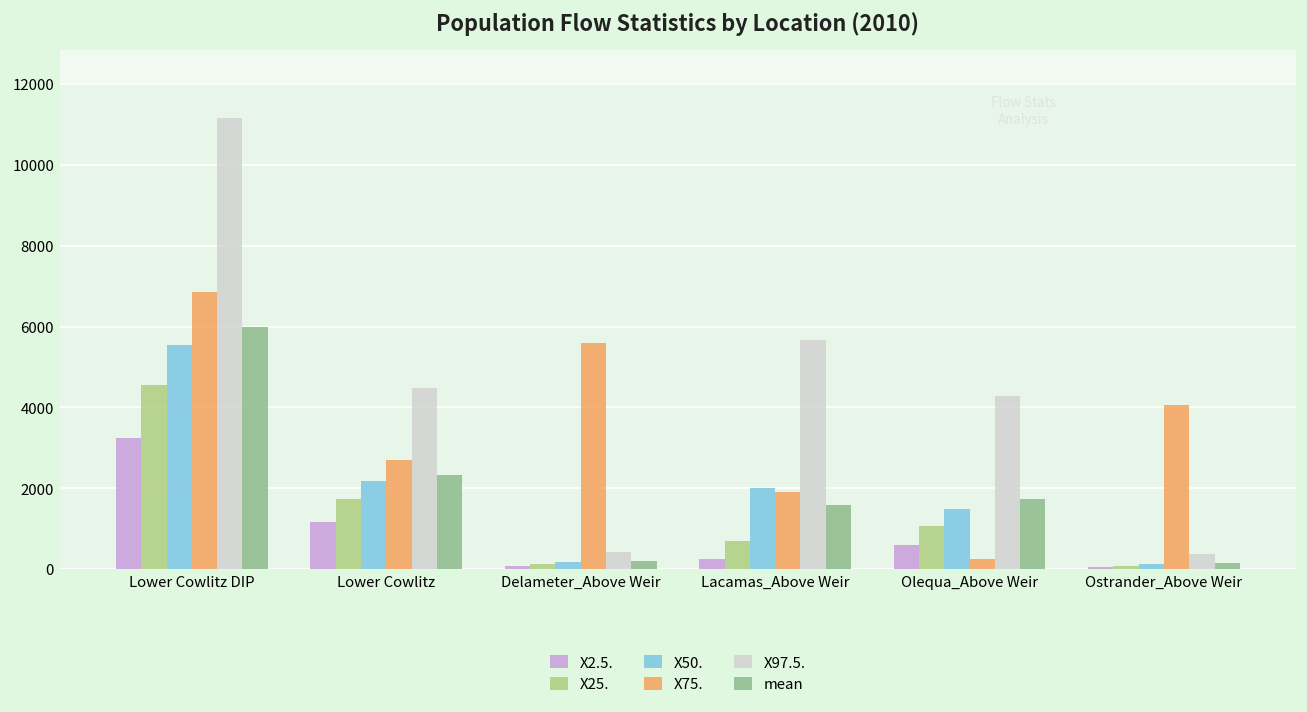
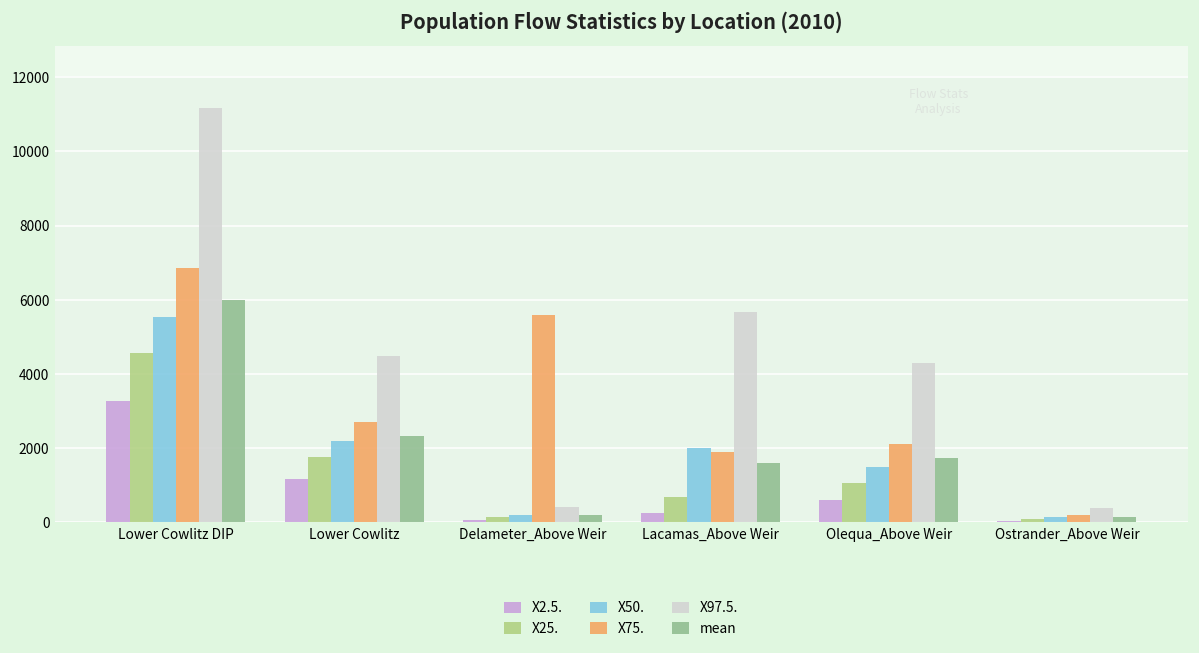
  {
    "X50.": {
      "Lower Cowlitz DIP": 5500,
      "Lower Cowlitz": 2200,
      "Delameter_Above Weir": 200,
      "Lacamas_Above Weir": 2000,
      "Olequa_Above Weir": 1500,
      "Ostrander_Above Weir": 100
    },
    "X75.": {
      "Lower Cowlitz DIP": 6900,
      "Lower Cowlitz": 2700,
      "Delameter_Above Weir": 5600,
      "Lacamas_Above Weir": 1900,
-     "Olequa_Above Weir": 300,
-     "Ostrander_Above Weir": 4100
+     "Olequa_Above Weir": 2100,
+     "Ostrander_Above Weir": 200
    }
  }
